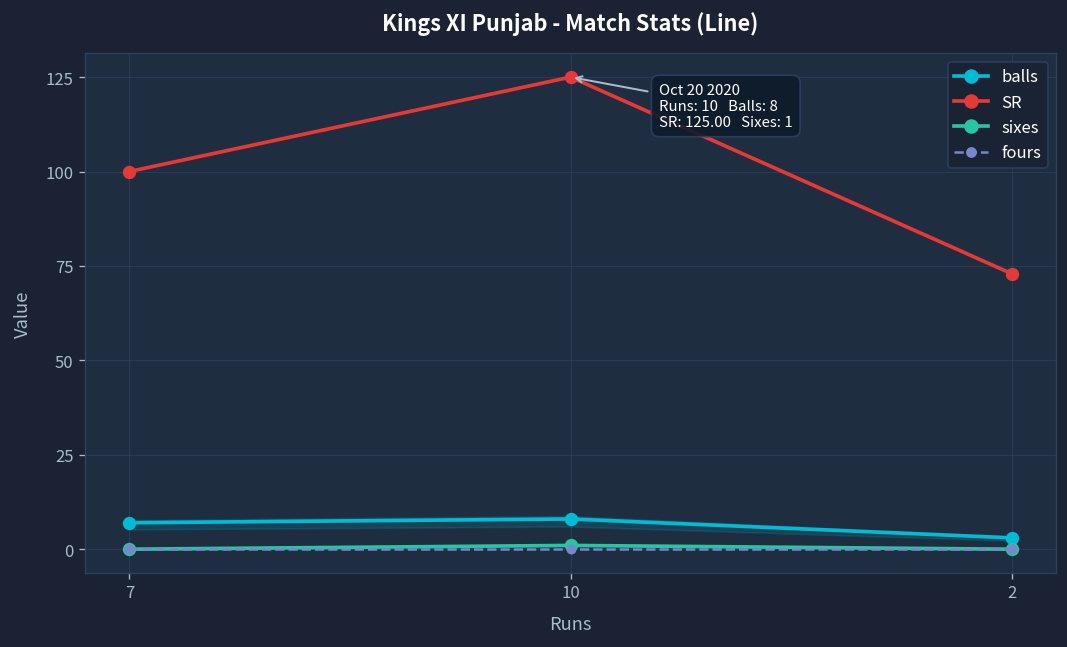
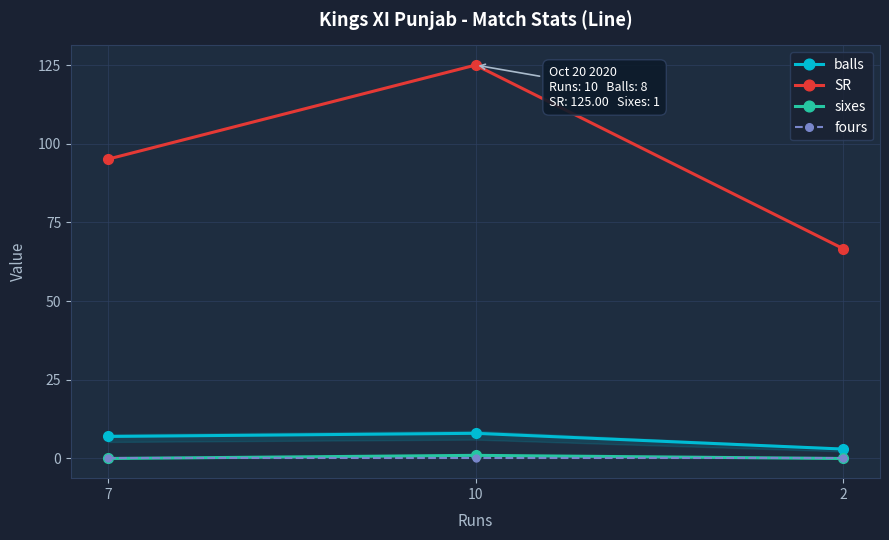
  {
    "SR": {
-     "7": 100,
-     "2": 73
+     "7": 95,
+     "2": 67
    },
    "sixes": {
      "10": 1
    },
    "fours": {
      "10": 0
    }
  }
